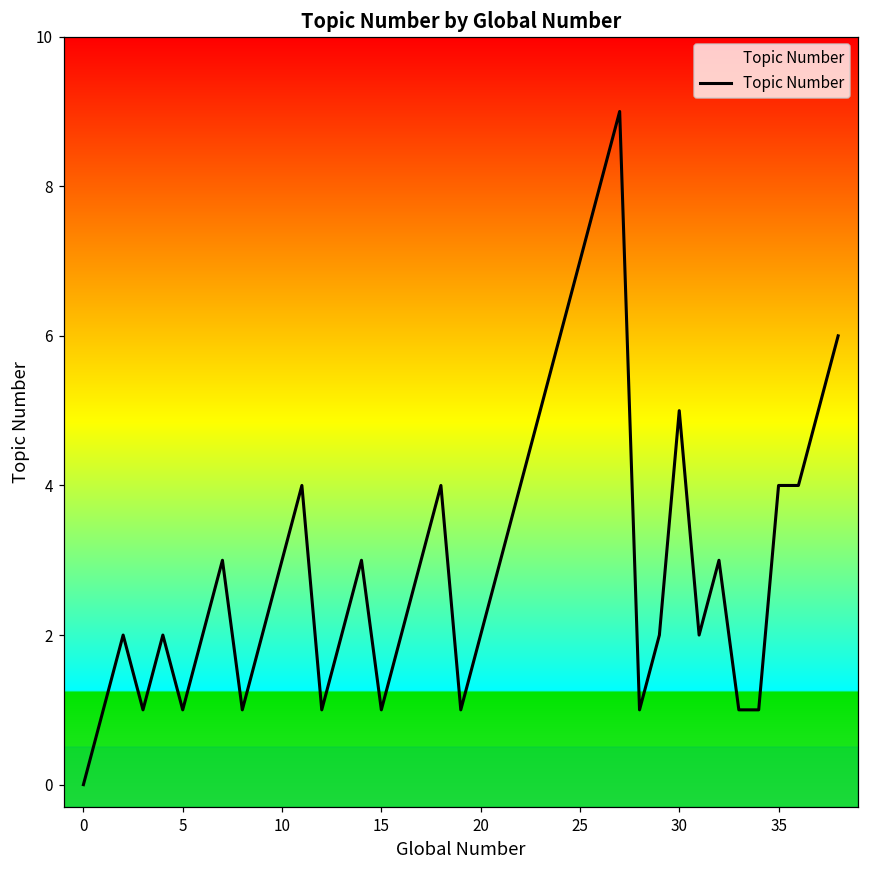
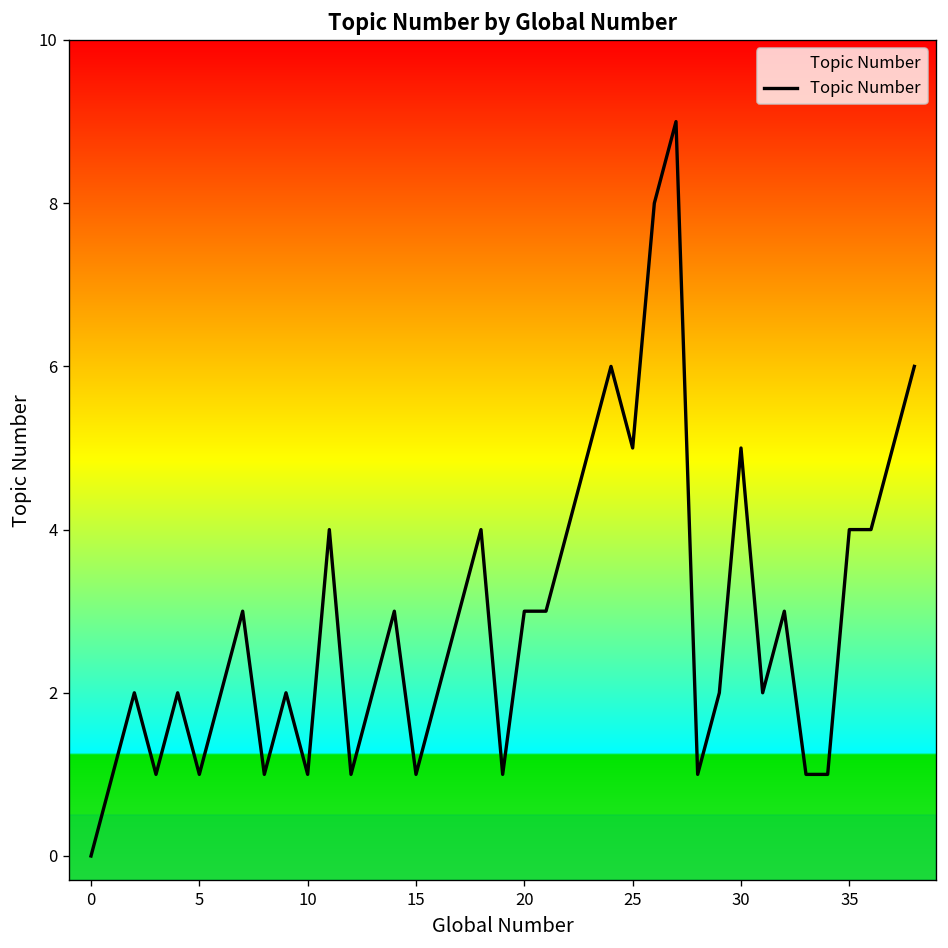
  {
    "0": 0,
    "5": 1,
-   "10": 3,
+   "10": 1,
    "15": 1,
-   "20": 2,
-   "25": 7,
+   "20": 3,
+   "25": 5,
    "30": 5,
    "35": 4
  }
